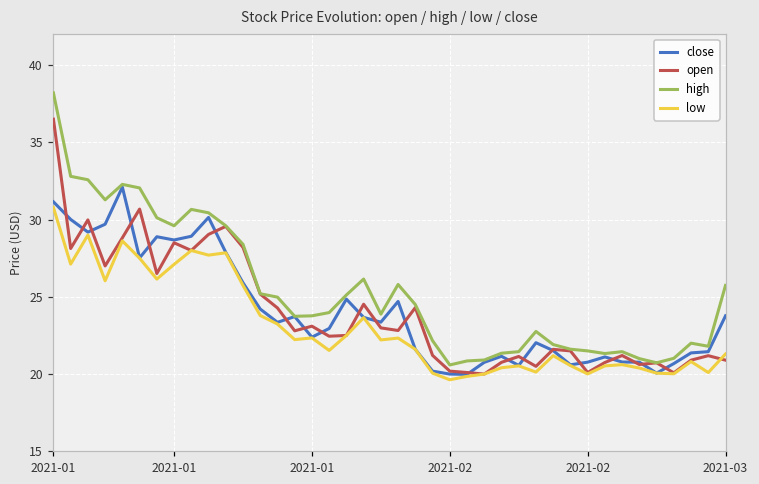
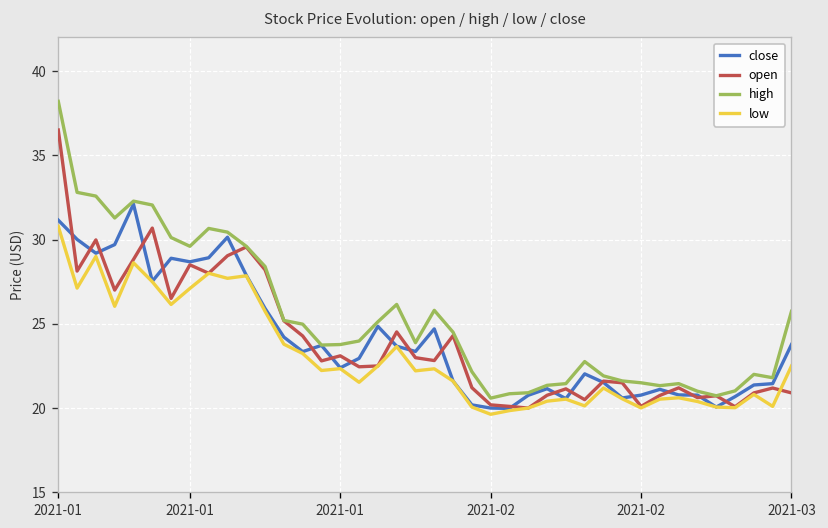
  {
    "close": {
      "2021-03": 23.8
    },
    "open": {
      "2021-03": 20.9
    },
    "high": {
      "2021-03": 25.7
    },
    "low": {
-     "2021-03": 21.3
+     "2021-03": 22.5
    }
  }
